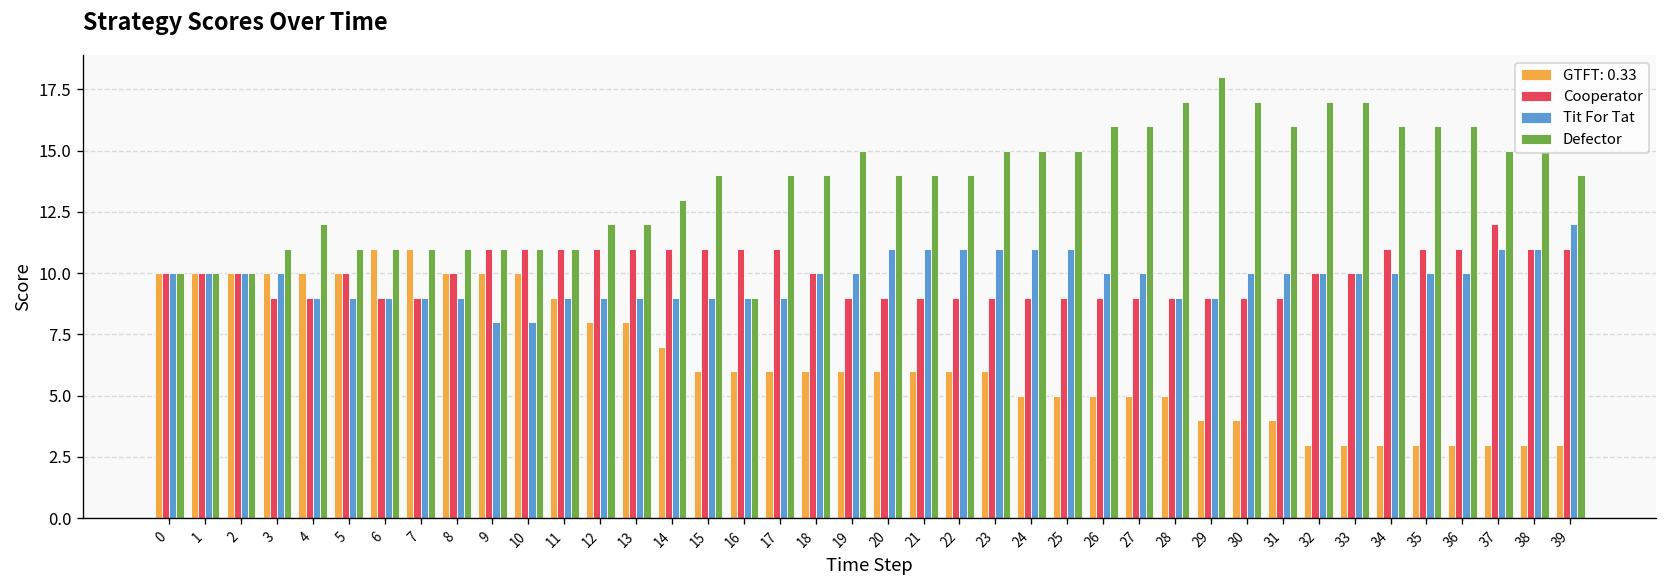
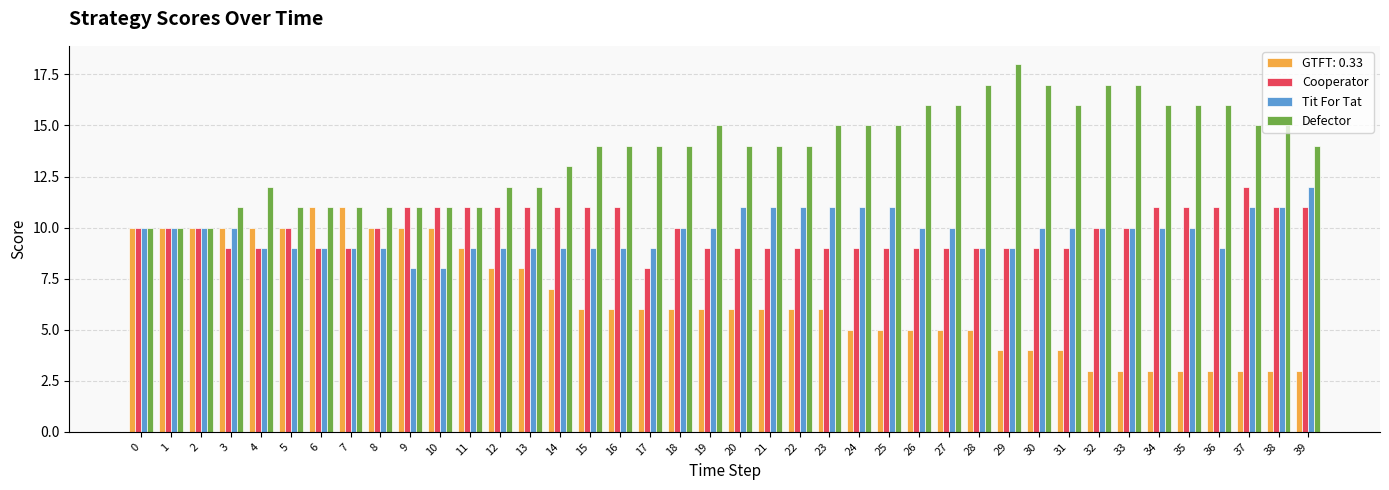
  {
    "GTFT: 0.33": {
      "0": 10,
      "1": 10,
      "2": 10,
      "3": 10,
      "4": 10,
      "5": 10,
      "6": 11,
      "7": 11,
      "8": 10,
      "9": 10,
      "10": 10,
      "11": 9,
      "12": 8,
      "13": 8,
      "14": 7,
      "15": 6,
      "16": 6,
      "17": 6,
      "18": 6,
      "19": 6,
      "20": 6,
      "21": 6,
      "22": 6,
      "23": 6,
      "24": 5,
      "25": 5,
      "26": 5,
      "27": 5,
      "28": 5,
      "29": 4,
      "30": 4,
      "31": 4,
      "32": 3,
      "33": 3,
      "34": 3,
      "35": 3,
      "36": 3,
      "37": 3,
      "38": 3,
      "39": 3
    },
    "Cooperator": {
      "0": 10,
      "1": 10,
      "2": 10,
      "3": 9,
      "4": 9,
      "5": 10,
      "6": 9,
      "7": 9,
      "8": 10,
      "9": 11,
      "10": 11,
      "11": 11,
      "12": 11,
      "13": 11,
      "14": 11,
      "15": 11,
      "16": 11,
-     "17": 11,
+     "17": 8,
      "18": 10,
      "19": 9,
      "20": 9,
      "21": 9,
      "22": 9,
      "23": 9,
      "24": 9,
      "25": 9,
      "26": 9,
      "27": 9,
      "28": 9,
      "29": 9,
      "30": 9,
      "31": 9,
      "32": 10,
      "33": 10,
      "34": 11,
      "35": 11,
      "36": 11,
      "37": 12,
      "38": 11,
      "39": 11
    },
    "Tit For Tat": {
      "0": 10,
      "1": 10,
      "2": 10,
      "3": 10,
      "4": 9,
      "5": 9,
      "6": 9,
      "7": 9,
      "8": 9,
      "9": 8,
      "10": 8,
      "11": 9,
      "12": 9,
      "13": 9,
      "14": 9,
      "15": 9,
      "16": 9,
      "17": 9,
      "18": 10,
      "19": 10,
      "20": 11,
      "21": 11,
      "22": 11,
      "23": 11,
      "24": 11,
      "25": 11,
      "26": 10,
      "27": 10,
      "28": 9,
      "29": 9,
      "30": 10,
      "31": 10,
      "32": 10,
      "33": 10,
      "34": 10,
      "35": 10,
-     "36": 10,
+     "36": 9,
      "37": 11,
      "38": 11,
      "39": 12
    },
    "Defector": {
      "0": 10,
      "1": 10,
      "2": 10,
      "3": 11,
      "4": 12,
      "5": 11,
      "6": 11,
      "7": 11,
      "8": 11,
      "9": 11,
      "10": 11,
      "11": 11,
      "12": 12,
      "13": 12,
      "14": 13,
      "15": 14,
-     "16": 9,
+     "16": 14,
      "17": 14,
      "18": 14,
      "19": 15,
      "20": 14,
      "21": 14,
      "22": 14,
      "23": 15,
      "24": 15,
      "25": 15,
      "26": 16,
      "27": 16,
      "28": 17,
      "29": 18,
      "30": 17,
      "31": 16,
      "32": 17,
      "33": 17,
      "34": 16,
      "35": 16,
      "36": 16,
      "37": 15,
      "39": 14
    }
  }
